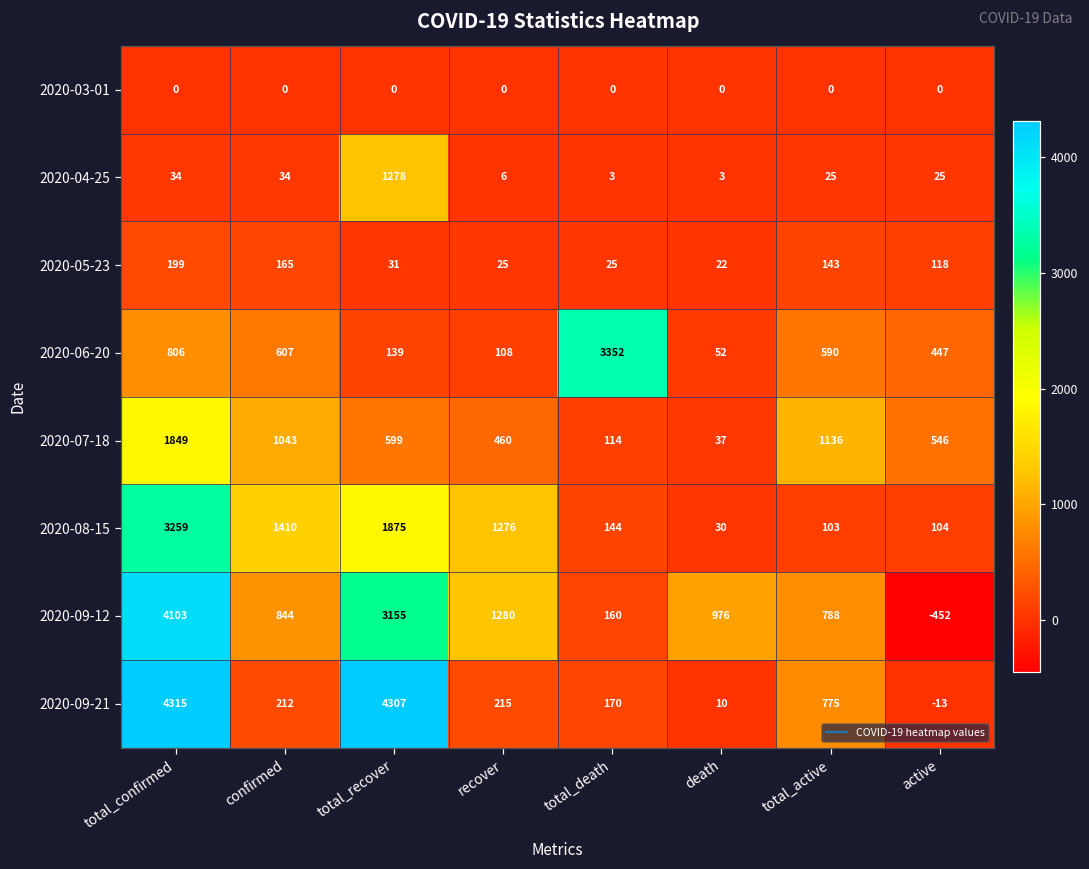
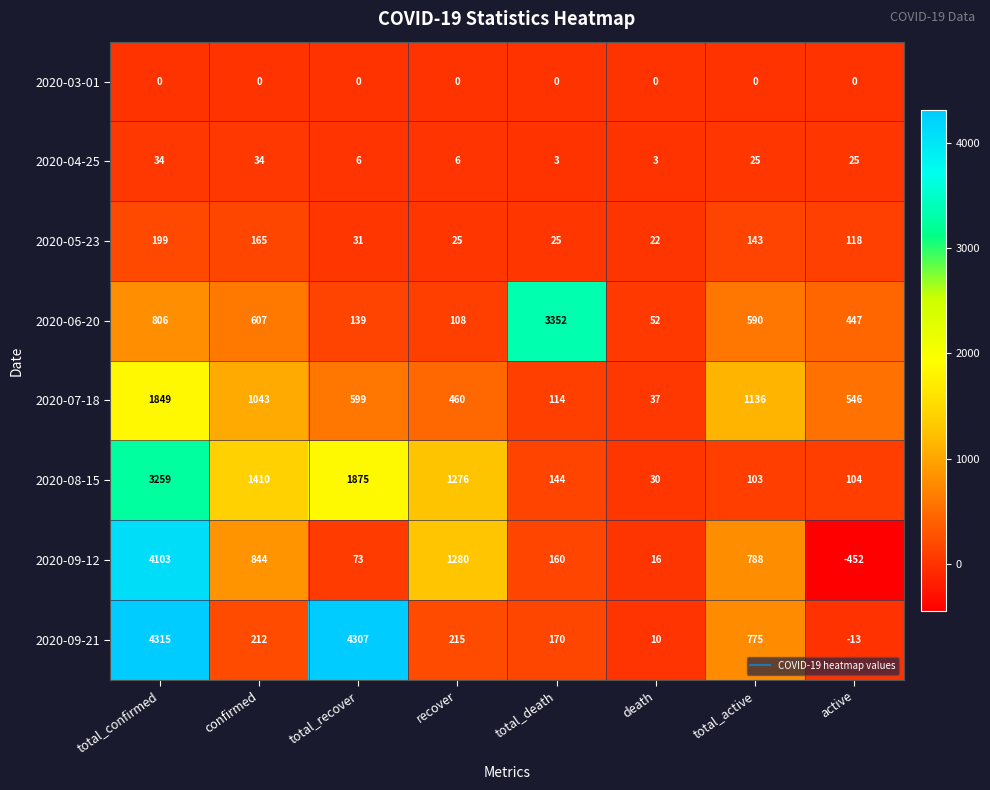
  {
    "2020-03-01": {
      "total_confirmed": 0,
      "confirmed": 0,
      "total_recover": 0,
      "recover": 0,
      "total_death": 0,
      "death": 0,
      "total_active": 0,
      "active": 0
    },
    "2020-04-25": {
      "total_confirmed": 34,
      "confirmed": 34,
-     "total_recover": 1278,
+     "total_recover": 6,
      "recover": 6,
      "total_death": 3,
      "death": 3,
      "total_active": 25,
      "active": 25
    },
    "2020-05-23": {
      "total_confirmed": 199,
      "confirmed": 165,
      "total_recover": 31,
      "recover": 25,
      "total_death": 25,
      "death": 22,
      "total_active": 143,
      "active": 118
    },
    "2020-06-20": {
      "total_confirmed": 806,
      "confirmed": 607,
      "total_recover": 139,
      "recover": 108,
      "total_death": 3352,
      "death": 52,
      "total_active": 590,
      "active": 447
    },
    "2020-07-18": {
      "total_confirmed": 1849,
      "confirmed": 1043,
      "total_recover": 599,
      "recover": 460,
      "total_death": 114,
      "death": 37,
      "total_active": 1136,
      "active": 546
    },
    "2020-08-15": {
      "total_confirmed": 3259,
      "confirmed": 1410,
      "total_recover": 1875,
      "recover": 1276,
      "total_death": 144,
      "death": 30,
      "total_active": 103,
      "active": 104
    },
    "2020-09-12": {
      "total_confirmed": 4103,
      "confirmed": 844,
-     "total_recover": 3155,
+     "total_recover": 73,
      "recover": 1280,
      "total_death": 160,
-     "death": 976,
+     "death": 16,
      "total_active": 788,
      "active": -452
    },
    "2020-09-21": {
      "total_confirmed": 4315,
      "confirmed": 212,
      "total_recover": 4307,
      "recover": 215,
      "total_death": 170,
      "death": 10,
      "total_active": 775,
      "active": -13
    }
  }
